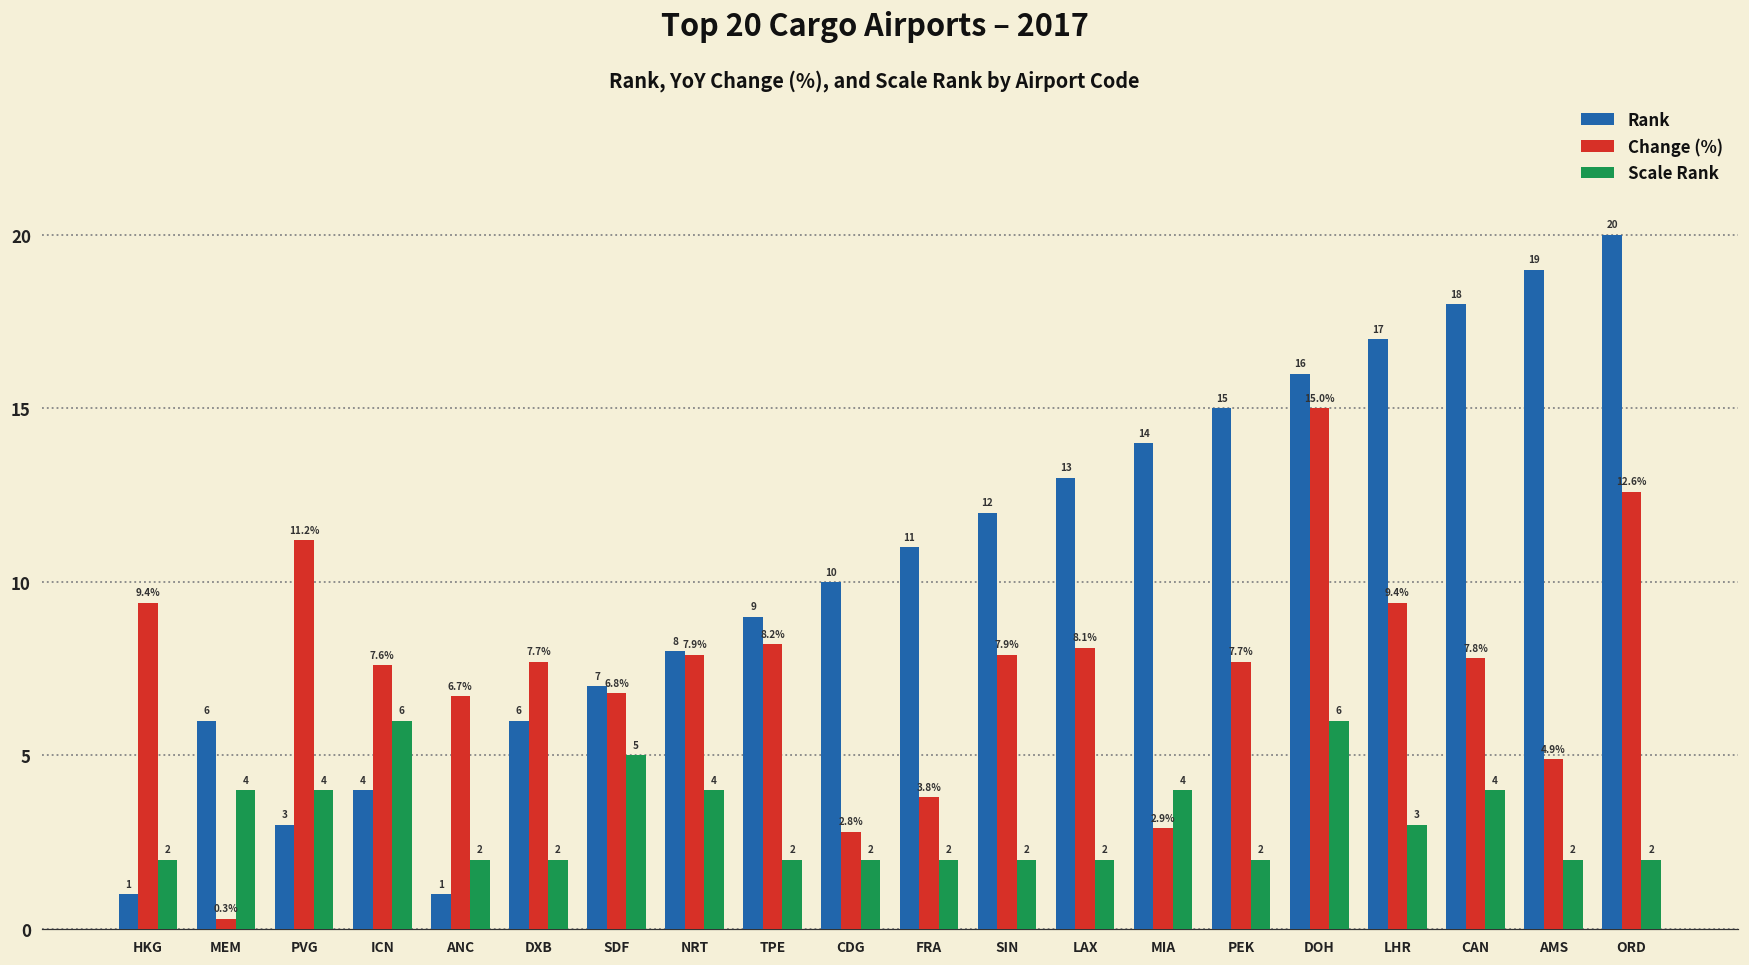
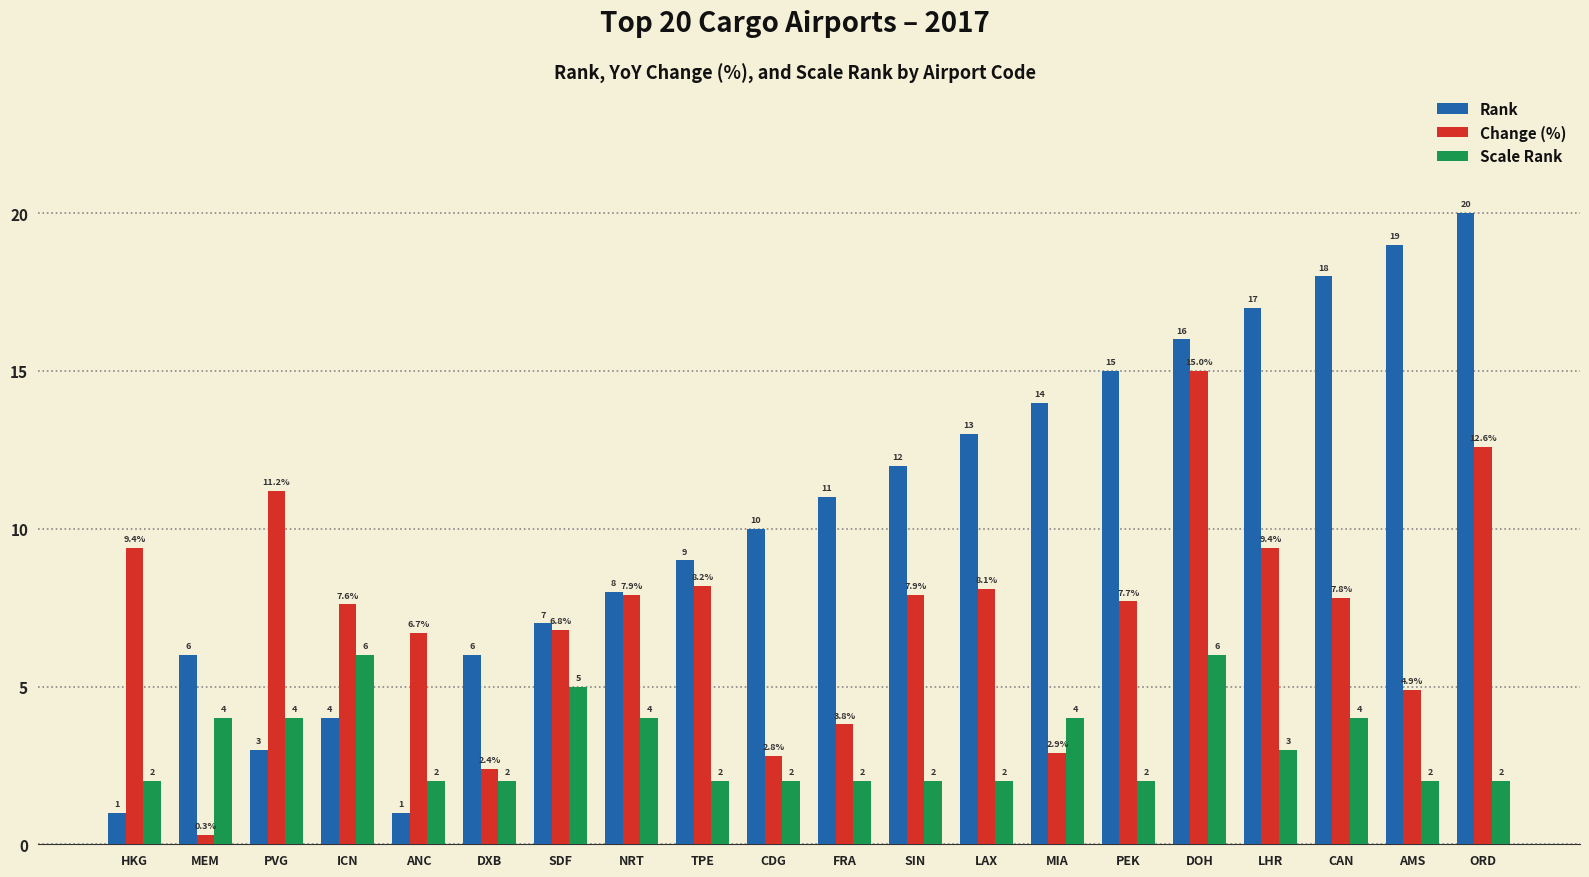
  {
    "Rank": {
      "HKG": "1",
      "MEM": "6",
      "PVG": "3",
      "ICN": "4",
      "ANC": "1",
      "DXB": "6",
      "SDF": "7",
      "NRT": "8",
      "TPE": "9",
      "CDG": "10",
      "FRA": "11",
      "SIN": "12",
      "LAX": "13",
      "MIA": "14",
      "PEK": "15",
      "DOH": "16",
      "LHR": "17",
      "CAN": "18",
      "AMS": "19",
      "ORD": "20"
    },
    "Change (%)": {
      "HKG": "9.4%",
      "MEM": "0.3%",
      "PVG": "11.2%",
      "ICN": "7.6%",
      "ANC": "6.7%",
-     "DXB": "7.7%",
+     "DXB": "2.4%",
      "SDF": "6.8%",
      "NRT": "7.9%",
      "TPE": "8.2%",
      "CDG": "2.8%",
      "FRA": "3.8%",
      "SIN": "7.9%",
      "LAX": "8.1%",
      "MIA": "2.9%",
      "PEK": "7.7%",
      "DOH": "15.0%",
      "LHR": "9.4%",
      "CAN": "7.8%",
      "AMS": "4.9%",
      "ORD": "12.6%"
    },
    "Scale Rank": {
      "HKG": "2",
      "MEM": "4",
      "PVG": "4",
      "ICN": "6",
      "ANC": "2",
      "DXB": "2",
      "SDF": "5",
      "NRT": "4",
      "TPE": "2",
      "CDG": "2",
      "FRA": "2",
      "SIN": "2",
      "LAX": "2",
      "MIA": "4",
      "PEK": "2",
      "DOH": "6",
      "LHR": "3",
      "CAN": "4",
      "AMS": "2",
      "ORD": "2"
    }
  }
